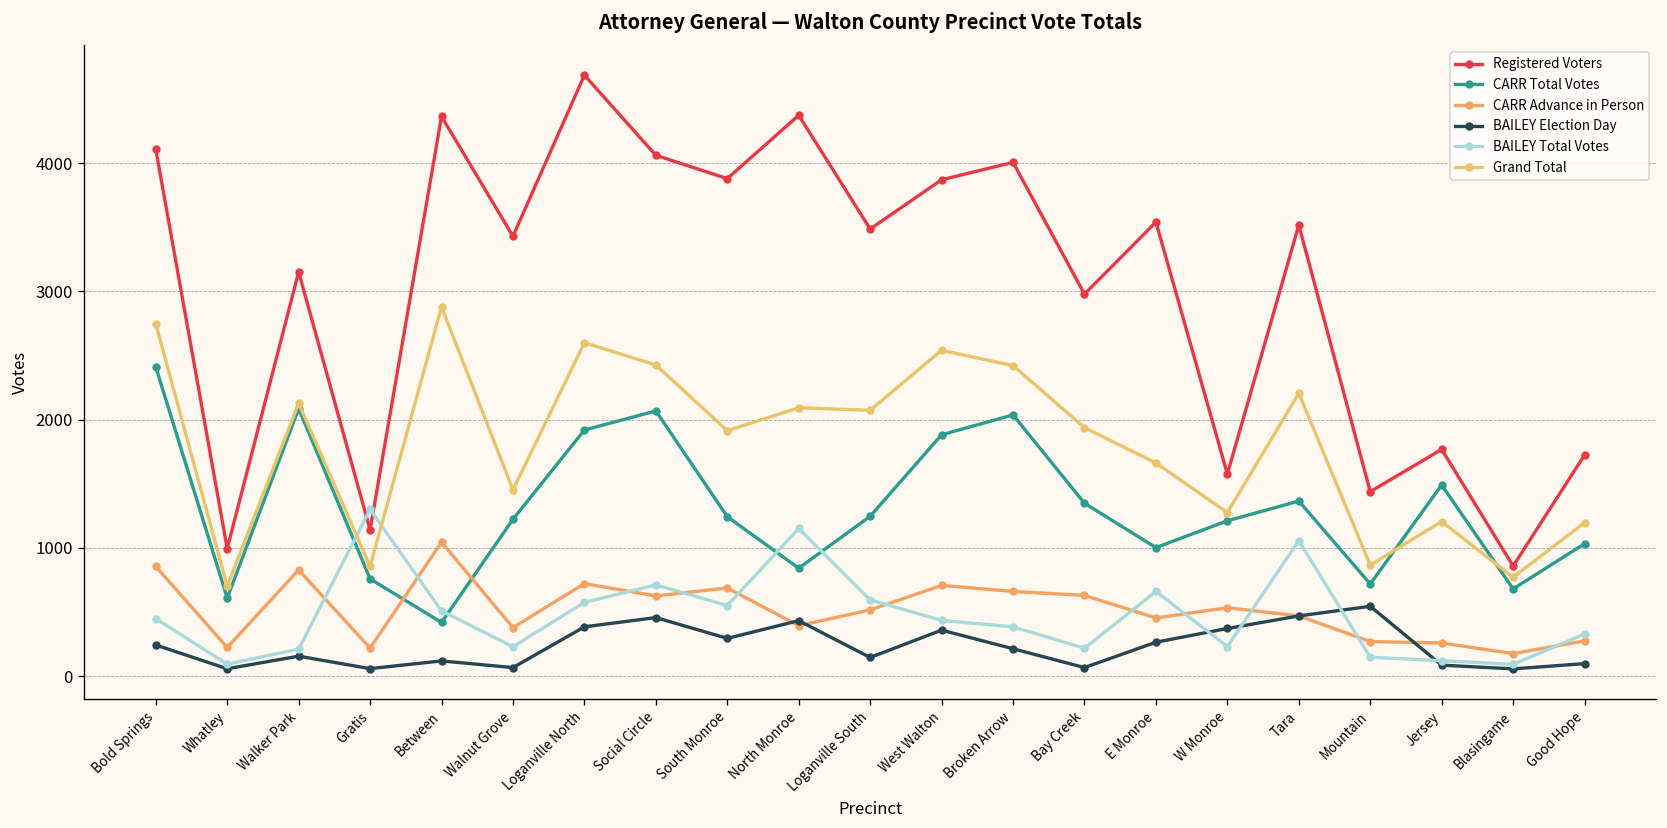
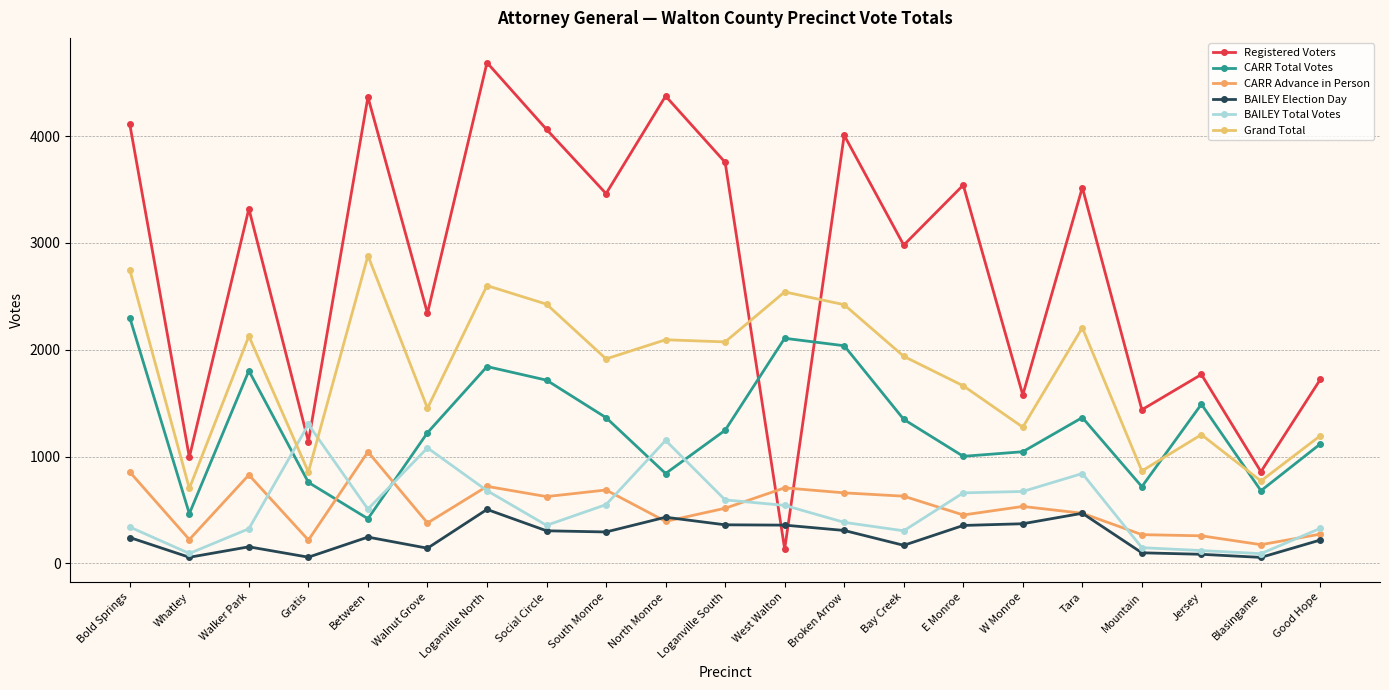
  {
    "Registered Voters": {
      "Bold Springs": 4110,
      "Whatley": 990,
-     "Walker Park": 3150,
+     "Walker Park": 3320,
      "Gratis": 1140,
      "Between": 4370,
-     "Walnut Grove": 3430,
+     "Walnut Grove": 2340,
      "Loganville North": 4690,
      "Social Circle": 4060,
-     "South Monroe": 3880,
+     "South Monroe": 3460,
      "North Monroe": 4370,
-     "Loganville South": 3490,
-     "West Walton": 3870,
+     "Loganville South": 3750,
+     "West Walton": 130,
      "Broken Arrow": 4010,
      "Bay Creek": 2980,
      "E Monroe": 3540,
      "W Monroe": 1580,
      "Tara": 3520,
      "Mountain": 1440,
      "Jersey": 1770,
      "Blasingame": 860,
      "Good Hope": 1720
    },
    "CARR Total Votes": {
-     "Bold Springs": 2410,
-     "Whatley": 610,
-     "Walker Park": 2090,
+     "Bold Springs": 2300,
+     "Whatley": 470,
+     "Walker Park": 1800,
      "Gratis": 760,
      "Between": 420,
      "Walnut Grove": 1220,
-     "Loganville North": 1920,
-     "Social Circle": 2070,
-     "South Monroe": 1240,
+     "Loganville North": 1840,
+     "Social Circle": 1720,
+     "South Monroe": 1360,
      "North Monroe": 840,
      "Loganville South": 1250,
-     "West Walton": 1880,
+     "West Walton": 2110,
      "Broken Arrow": 2040,
      "Bay Creek": 1350,
      "E Monroe": 1000,
-     "W Monroe": 1210,
+     "W Monroe": 1050,
      "Tara": 1370,
      "Mountain": 720,
      "Jersey": 1490,
      "Blasingame": 680,
-     "Good Hope": 1030
+     "Good Hope": 1120
    },
    "BAILEY Election Day": {
      "Bold Springs": 240,
      "Whatley": 60,
      "Walker Park": 160,
      "Gratis": 60,
-     "Between": 120,
-     "Walnut Grove": 70,
-     "Loganville North": 380,
-     "Social Circle": 460,
+     "Between": 250,
+     "Walnut Grove": 140,
+     "Loganville North": 510,
+     "Social Circle": 310,
      "South Monroe": 290,
      "North Monroe": 430,
-     "Loganville South": 150,
+     "Loganville South": 360,
      "West Walton": 360,
-     "Broken Arrow": 210,
-     "Bay Creek": 70,
-     "E Monroe": 260,
+     "Broken Arrow": 310,
+     "Bay Creek": 170,
+     "E Monroe": 360,
      "W Monroe": 370,
-     "Mountain": 540,
+     "Mountain": 100,
      "Jersey": 90,
      "Blasingame": 60,
-     "Good Hope": 100
+     "Good Hope": 220
    },
    "BAILEY Total Votes": {
-     "Bold Springs": 450,
+     "Bold Springs": 340,
      "Whatley": 90,
-     "Walker Park": 210,
+     "Walker Park": 320,
      "Gratis": 1300,
      "Between": 510,
-     "Walnut Grove": 230,
-     "Loganville North": 580,
-     "Social Circle": 710,
+     "Walnut Grove": 1080,
+     "Loganville North": 680,
+     "Social Circle": 360,
      "South Monroe": 550,
      "North Monroe": 1150,
      "Loganville South": 590,
-     "West Walton": 430,
+     "West Walton": 540,
      "Broken Arrow": 380,
-     "Bay Creek": 220,
+     "Bay Creek": 310,
      "E Monroe": 660,
-     "W Monroe": 230,
-     "Tara": 1060,
+     "W Monroe": 670,
+     "Tara": 840,
      "Mountain": 150,
      "Jersey": 120,
      "Blasingame": 90,
      "Good Hope": 330
    }
  }
